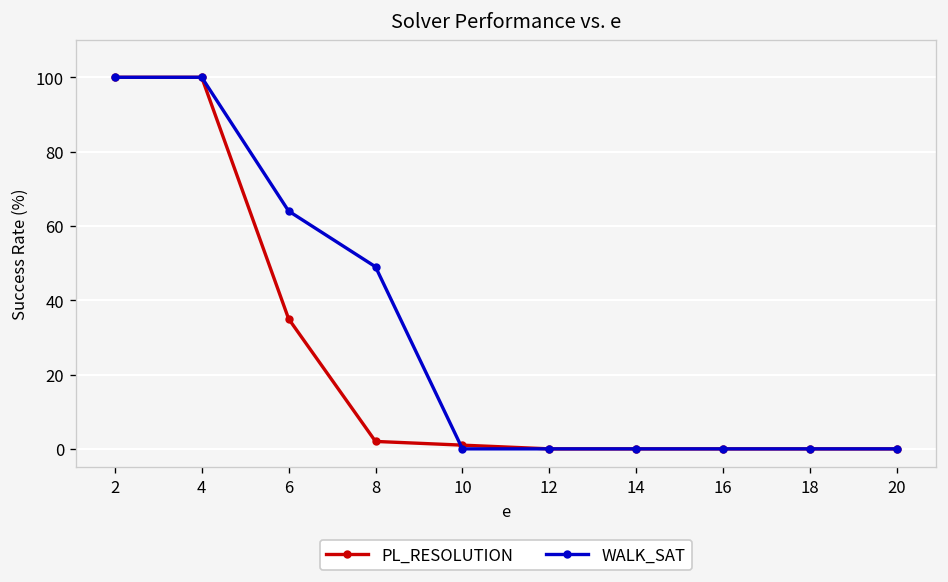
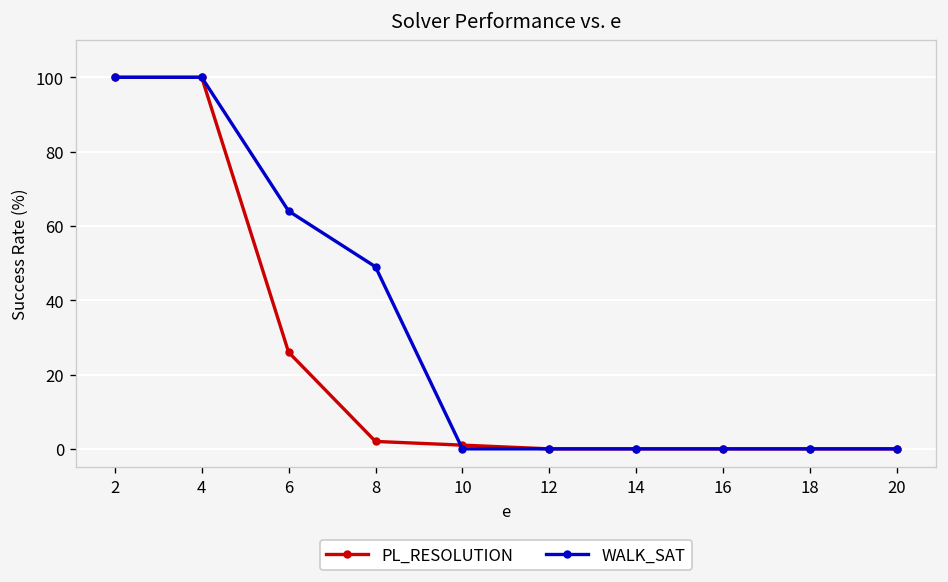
  {
    "PL_RESOLUTION": {
-     "6": 35,
+     "6": 26,
      "8": 2,
      "10": 1
    },
    "WALK_SAT": {
      "6": 64,
      "8": 49,
      "10": 0
    }
  }
